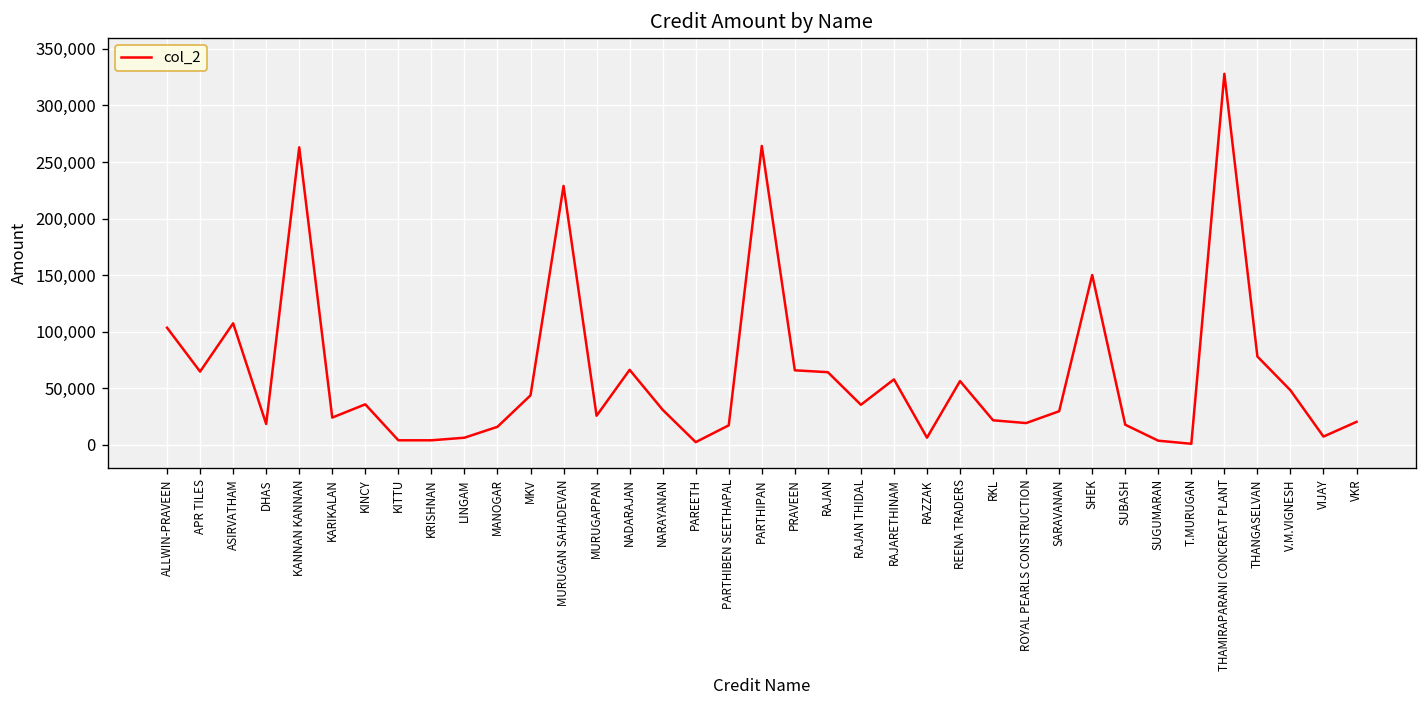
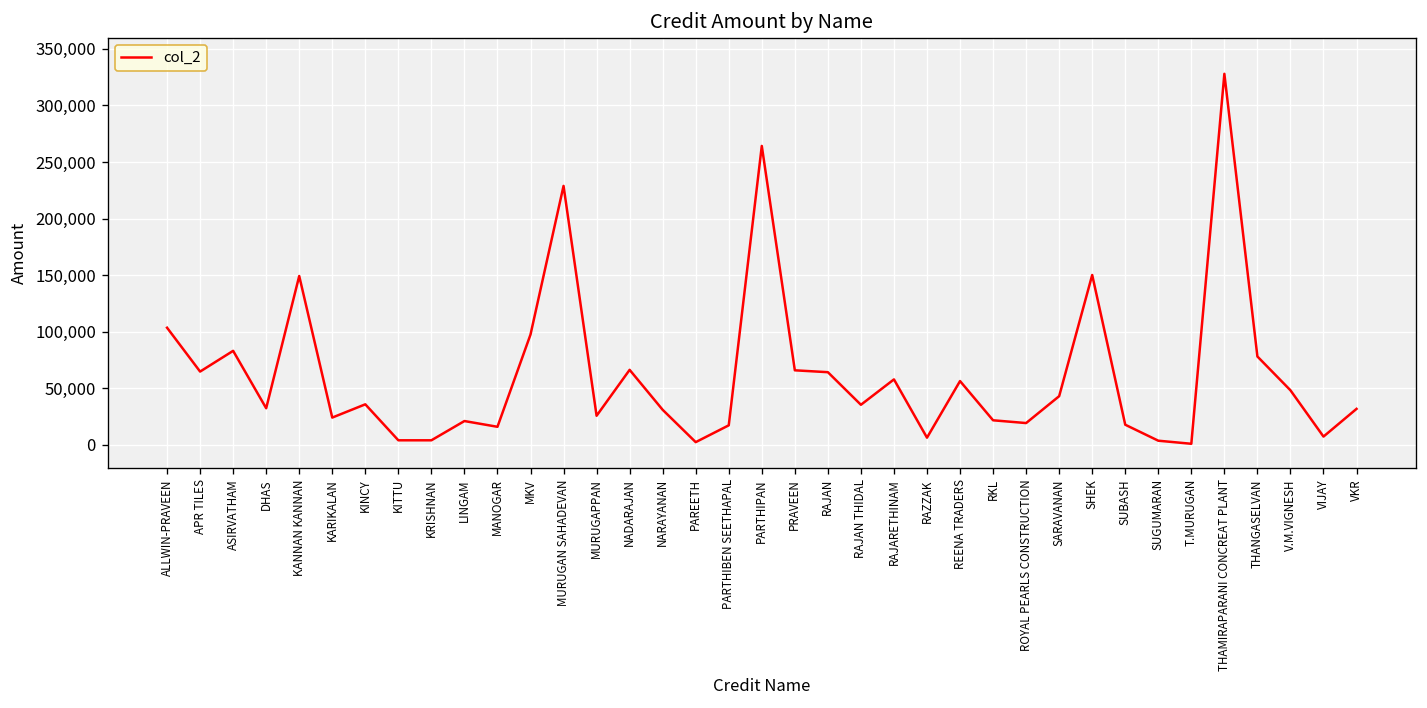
  {
    "ALLWIN-PRAVEEN": "100,000",
    "APR TILES": "60,000",
-   "ASIRVATHAM": "110,000",
-   "DHAS": "20,000",
-   "KANNAN KANNAN": "260,000",
+   "ASIRVATHAM": "80,000",
+   "DHAS": "30,000",
+   "KANNAN KANNAN": "150,000",
    "KARIKALAN": "20,000",
    "KINCY": "40,000",
    "KITTU": "0",
    "KRISHNAN": "0",
-   "LINGAM": "10,000",
+   "LINGAM": "20,000",
    "MANOGAR": "20,000",
-   "MKV": "40,000",
+   "MKV": "100,000",
    "MURUGAN SAHADEVAN": "230,000",
    "MURUGAPPAN": "30,000",
    "NADARAJAN": "70,000",
    "NARAYANAN": "30,000",
    "PAREETH": "0",
    "PARTHIBEN SEETHAPAL": "20,000",
    "PARTHIPAN": "260,000",
    "PRAVEEN": "70,000",
    "RAJAN": "60,000",
    "RAJAN THIDAL": "40,000",
    "RAJARETHINAM": "60,000",
    "RAZZAK": "10,000",
    "REENA TRADERS": "60,000",
    "RKL": "20,000",
    "ROYAL PEARLS CONSTRUCTION": "20,000",
-   "SARAVANAN": "30,000",
+   "SARAVANAN": "40,000",
    "SHEK": "150,000",
    "SUBASH": "20,000",
    "SUGUMARAN": "0",
    "T.MURUGAN": "0",
    "THAMIRAPARANI CONCREAT PLANT": "330,000",
    "THANGASELVAN": "80,000",
    "V.M.VIGNESH": "50,000",
    "VIJAY": "10,000",
-   "VKR": "20,000"
+   "VKR": "30,000"
  }
